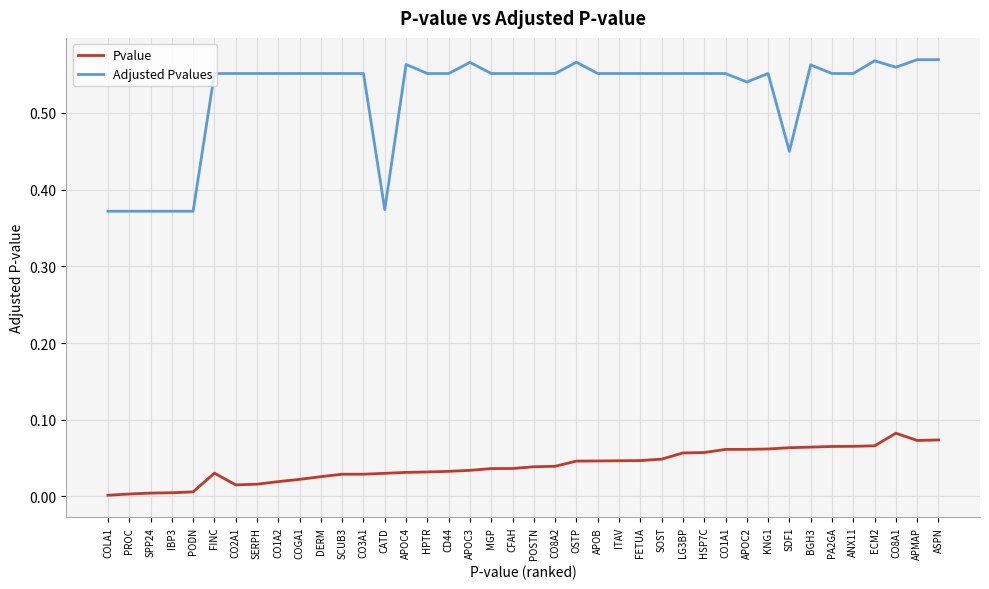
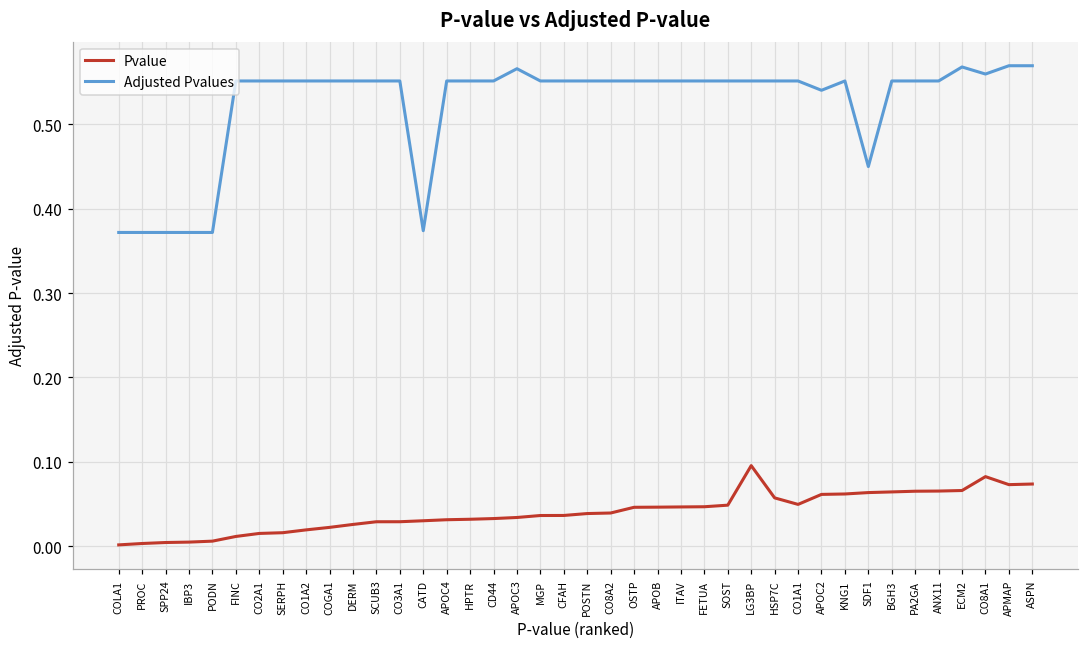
  {
    "Pvalue": {
      "COLA1": 0.00,
      "PROC": 0.00,
      "SPP24": 0.00,
      "IBP3": 0.00,
      "PODN": 0.01,
-     "FINC": 0.03,
+     "FINC": 0.01,
      "CO2A1": 0.02,
      "SERPH": 0.02,
      "CO1A2": 0.02,
      "COGA1": 0.02,
      "DERM": 0.03,
      "SCUB3": 0.03,
      "CO3A1": 0.03,
      "CATD": 0.03,
      "APOC4": 0.03,
      "HPTR": 0.03,
      "CD44": 0.03,
      "APOC3": 0.03,
      "MGP": 0.04,
      "CFAH": 0.04,
      "POSTN": 0.04,
      "CO8A2": 0.04,
      "OSTP": 0.05,
      "APOB": 0.05,
      "ITAV": 0.05,
      "FETUA": 0.05,
      "SOST": 0.05,
-     "LG3BP": 0.06,
+     "LG3BP": 0.10,
      "HSP7C": 0.06,
-     "CO1A1": 0.06,
+     "CO1A1": 0.05,
      "APOC2": 0.06,
      "KNG1": 0.06,
      "SDF1": 0.06,
      "BGH3": 0.06,
      "PA2GA": 0.07,
      "ANX11": 0.07,
      "ECM2": 0.07,
      "CO8A1": 0.08,
      "APMAP": 0.07,
      "ASPN": 0.07
    },
    "Adjusted Pvalues": {
      "COLA1": 0.37,
      "PROC": 0.37,
      "SPP24": 0.37,
      "IBP3": 0.37,
      "PODN": 0.37,
      "CO2A1": 0.55,
      "SERPH": 0.55,
      "CO1A2": 0.55,
      "COGA1": 0.55,
      "DERM": 0.55,
      "SCUB3": 0.55,
      "CO3A1": 0.55,
      "CATD": 0.37,
-     "APOC4": 0.56,
+     "APOC4": 0.55,
      "HPTR": 0.55,
      "CD44": 0.55,
      "APOC3": 0.57,
      "MGP": 0.55,
      "CFAH": 0.55,
      "POSTN": 0.55,
      "CO8A2": 0.55,
-     "OSTP": 0.57,
+     "OSTP": 0.55,
      "APOB": 0.55,
      "ITAV": 0.55,
      "FETUA": 0.55,
      "SOST": 0.55,
      "LG3BP": 0.55,
      "HSP7C": 0.55,
      "CO1A1": 0.55,
      "APOC2": 0.54,
      "KNG1": 0.55,
      "SDF1": 0.45,
-     "BGH3": 0.56,
+     "BGH3": 0.55,
      "PA2GA": 0.55,
      "ANX11": 0.55,
      "ECM2": 0.57,
      "CO8A1": 0.56,
      "APMAP": 0.57,
      "ASPN": 0.57
    }
  }
